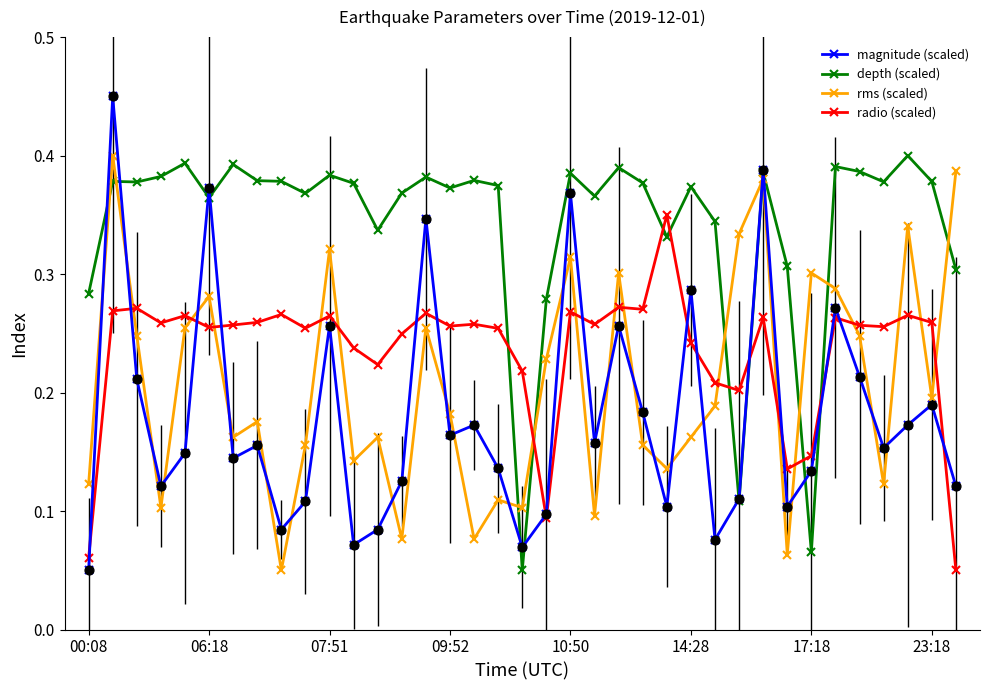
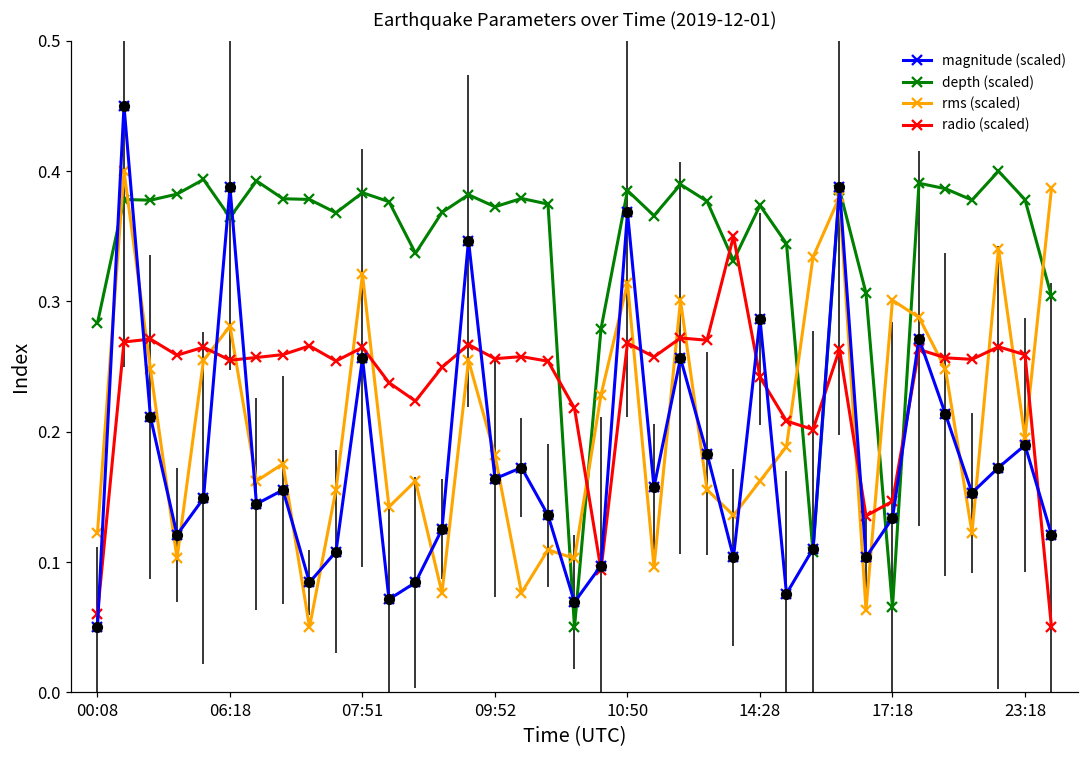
  {
    "magnitude (scaled)": {
      "00:08": 0.050,
-     "06:18": 0.373,
+     "06:18": 0.388,
      "07:51": 0.256,
      "09:52": 0.164,
      "10:50": 0.368,
      "14:28": 0.287,
      "17:18": 0.134,
      "23:18": 0.190
    },
    "depth (scaled)": {
      "00:08": 0.284,
      "06:18": 0.364,
      "07:51": 0.383,
      "09:52": 0.373,
      "10:50": 0.385,
      "14:28": 0.374,
      "17:18": 0.065,
      "23:18": 0.378
    },
    "rms (scaled)": {
      "00:08": 0.123,
      "06:18": 0.281,
      "07:51": 0.321,
      "09:52": 0.182,
      "10:50": 0.314,
      "14:28": 0.162,
      "17:18": 0.301,
      "23:18": 0.195
    },
    "radio (scaled)": {
      "00:08": 0.060,
      "06:18": 0.255,
      "07:51": 0.265,
      "09:52": 0.256,
      "10:50": 0.268,
      "14:28": 0.242,
      "17:18": 0.147,
      "23:18": 0.259
    }
  }
